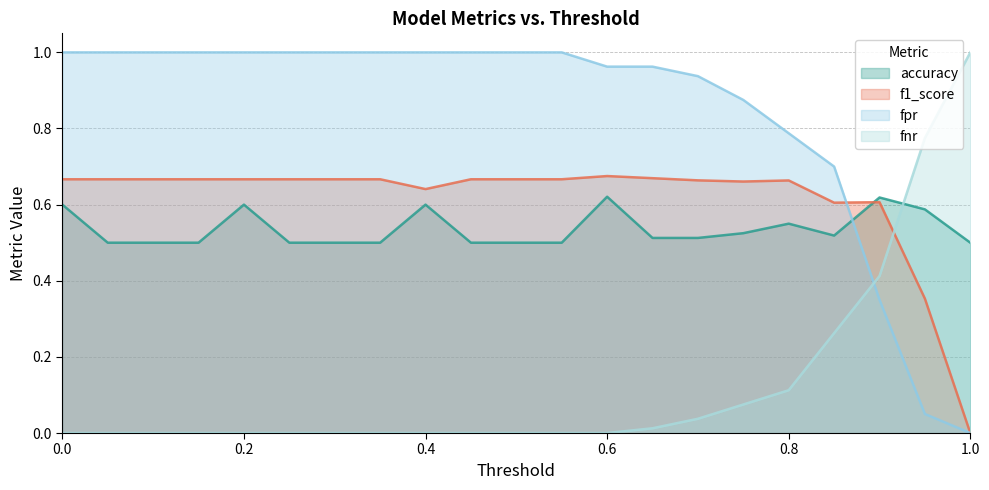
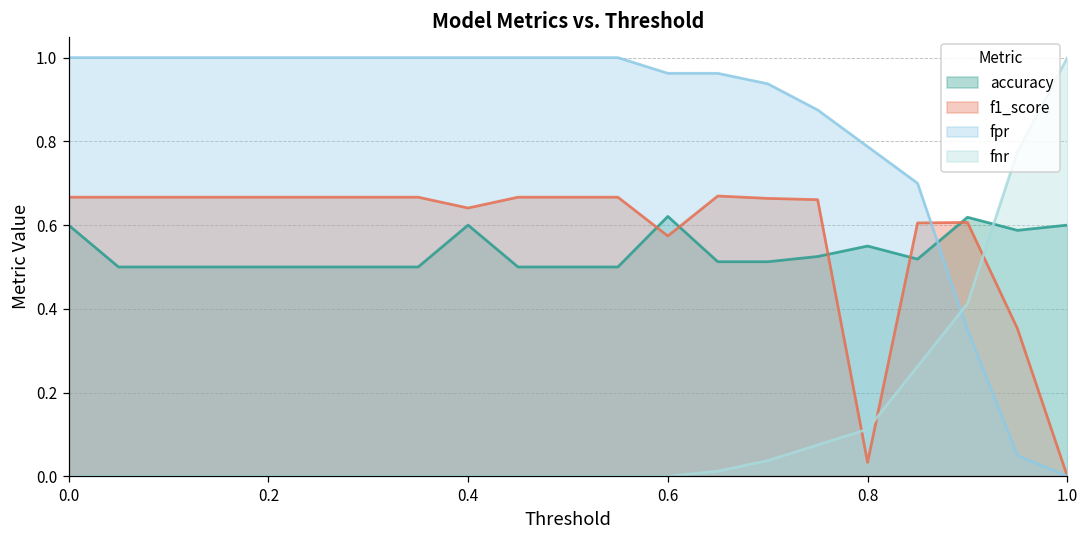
  {
    "accuracy": {
      "0.0": 0.6,
-     "0.2": 0.6,
+     "0.2": 0.5,
      "0.4": 0.6,
      "0.6": 0.62,
      "0.8": 0.55,
-     "1.0": 0.5
+     "1.0": 0.6
    },
    "f1_score": {
      "0.0": 0.67,
      "0.2": 0.67,
      "0.4": 0.64,
-     "0.6": 0.68,
-     "0.8": 0.66
+     "0.6": 0.57,
+     "0.8": 0.03
    }
  }
